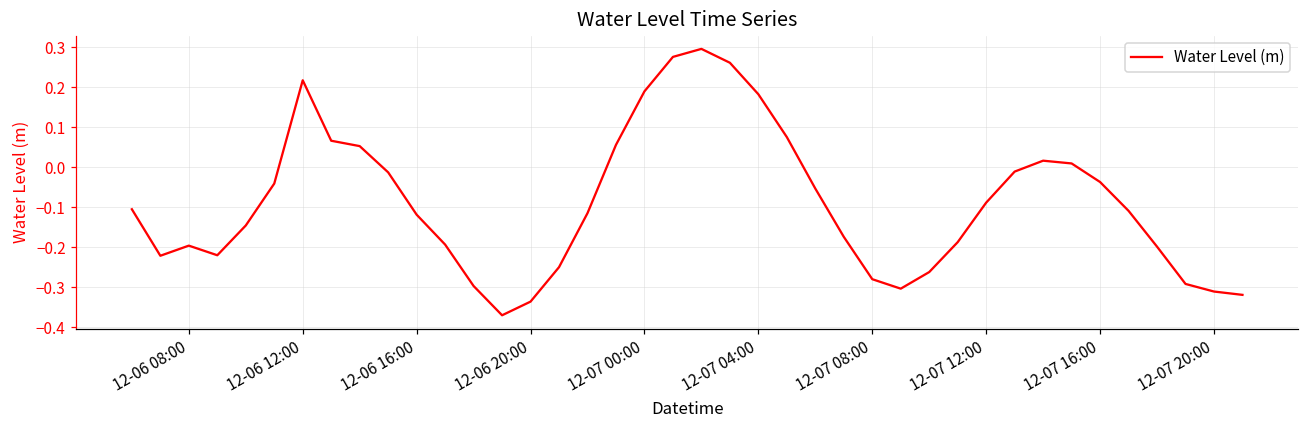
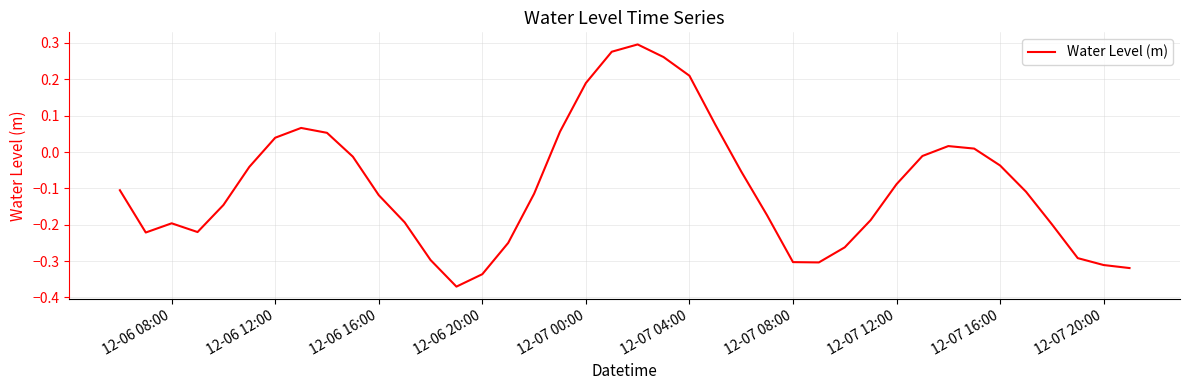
  {
    "12-06 08:00": -0.20,
-   "12-06 12:00": 0.22,
+   "12-06 12:00": 0.04,
    "12-06 16:00": -0.12,
    "12-06 20:00": -0.34,
    "12-07 00:00": 0.19,
-   "12-07 04:00": 0.18,
-   "12-07 08:00": -0.28,
+   "12-07 04:00": 0.21,
+   "12-07 08:00": -0.30,
    "12-07 12:00": -0.09,
    "12-07 16:00": -0.04,
    "12-07 20:00": -0.31
  }
